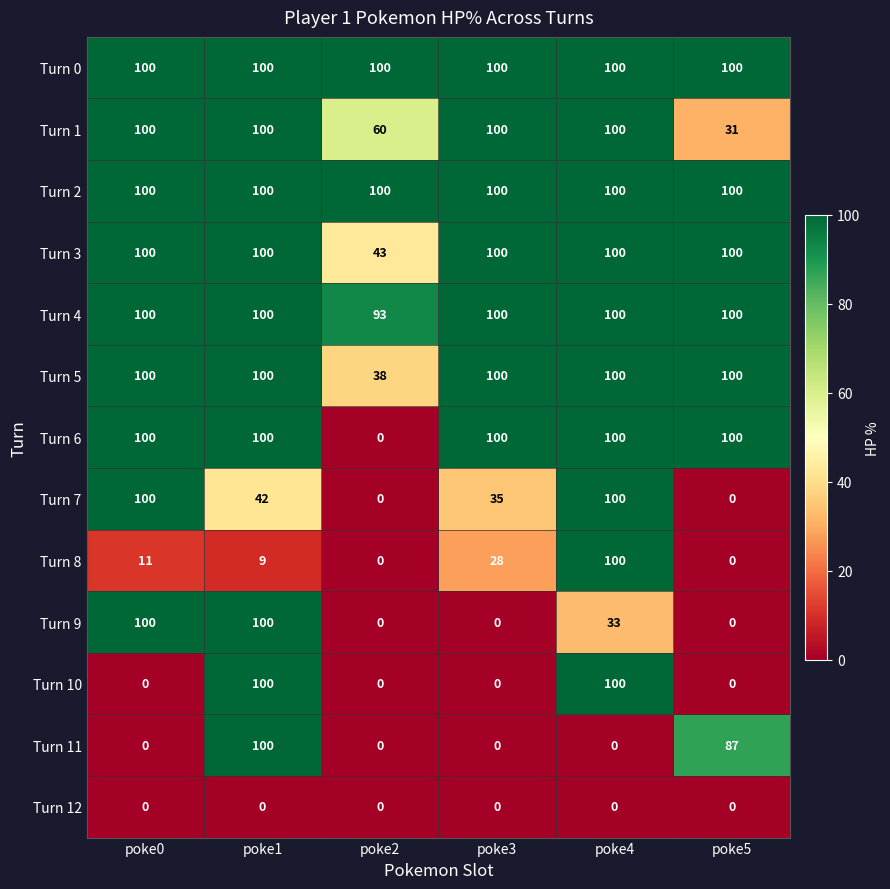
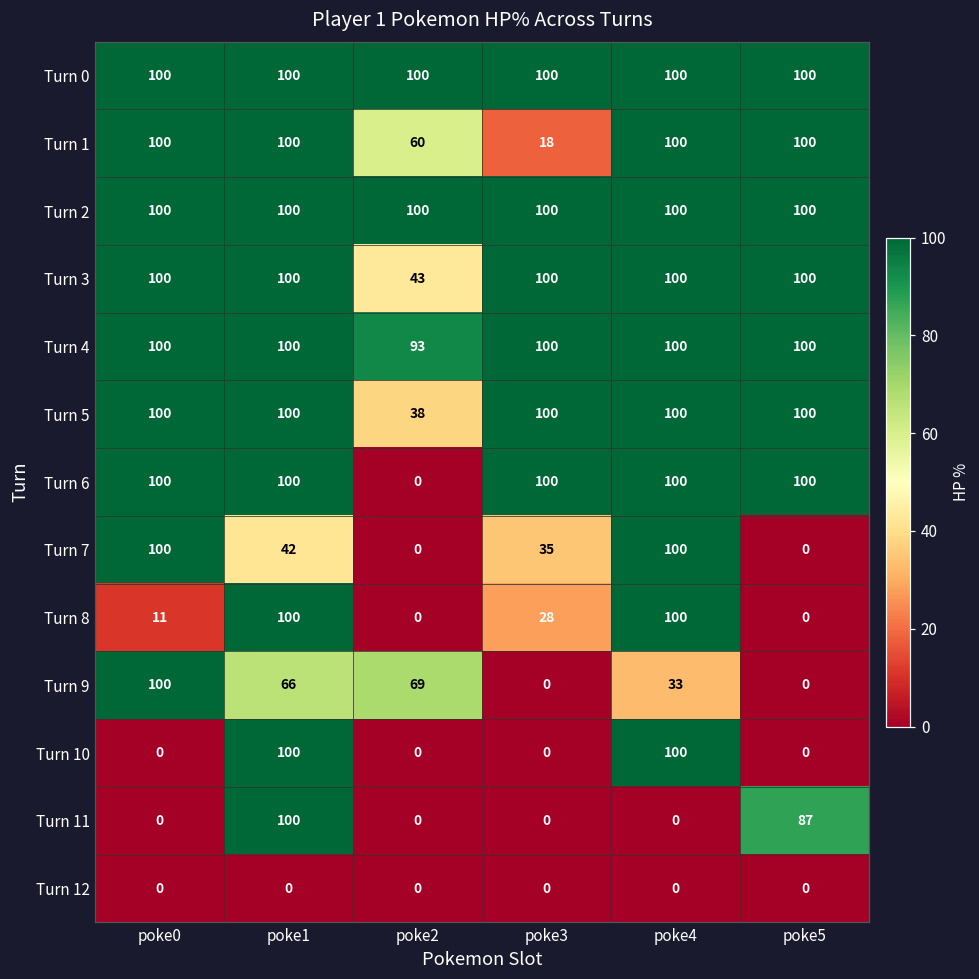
  {
    "Turn 0": {
      "poke0": 100,
      "poke1": 100,
      "poke2": 100,
      "poke3": 100,
      "poke4": 100,
      "poke5": 100
    },
    "Turn 1": {
      "poke0": 100,
      "poke1": 100,
      "poke2": 60,
-     "poke3": 100,
+     "poke3": 18,
      "poke4": 100,
-     "poke5": 31
+     "poke5": 100
    },
    "Turn 2": {
      "poke0": 100,
      "poke1": 100,
      "poke2": 100,
      "poke3": 100,
      "poke4": 100,
      "poke5": 100
    },
    "Turn 3": {
      "poke0": 100,
      "poke1": 100,
      "poke2": 43,
      "poke3": 100,
      "poke4": 100,
      "poke5": 100
    },
    "Turn 4": {
      "poke0": 100,
      "poke1": 100,
      "poke2": 93,
      "poke3": 100,
      "poke4": 100,
      "poke5": 100
    },
    "Turn 5": {
      "poke0": 100,
      "poke1": 100,
      "poke2": 38,
      "poke3": 100,
      "poke4": 100,
      "poke5": 100
    },
    "Turn 6": {
      "poke0": 100,
      "poke1": 100,
      "poke2": 0,
      "poke3": 100,
      "poke4": 100,
      "poke5": 100
    },
    "Turn 7": {
      "poke0": 100,
      "poke1": 42,
      "poke2": 0,
      "poke3": 35,
      "poke4": 100,
      "poke5": 0
    },
    "Turn 8": {
      "poke0": 11,
-     "poke1": 9,
+     "poke1": 100,
      "poke2": 0,
      "poke3": 28,
      "poke4": 100,
      "poke5": 0
    },
    "Turn 9": {
      "poke0": 100,
-     "poke1": 100,
-     "poke2": 0,
+     "poke1": 66,
+     "poke2": 69,
      "poke3": 0,
      "poke4": 33,
      "poke5": 0
    },
    "Turn 10": {
      "poke0": 0,
      "poke1": 100,
      "poke2": 0,
      "poke3": 0,
      "poke4": 100,
      "poke5": 0
    },
    "Turn 11": {
      "poke0": 0,
      "poke1": 100,
      "poke2": 0,
      "poke3": 0,
      "poke4": 0,
      "poke5": 87
    },
    "Turn 12": {
      "poke0": 0,
      "poke1": 0,
      "poke2": 0,
      "poke3": 0,
      "poke4": 0,
      "poke5": 0
    }
  }
